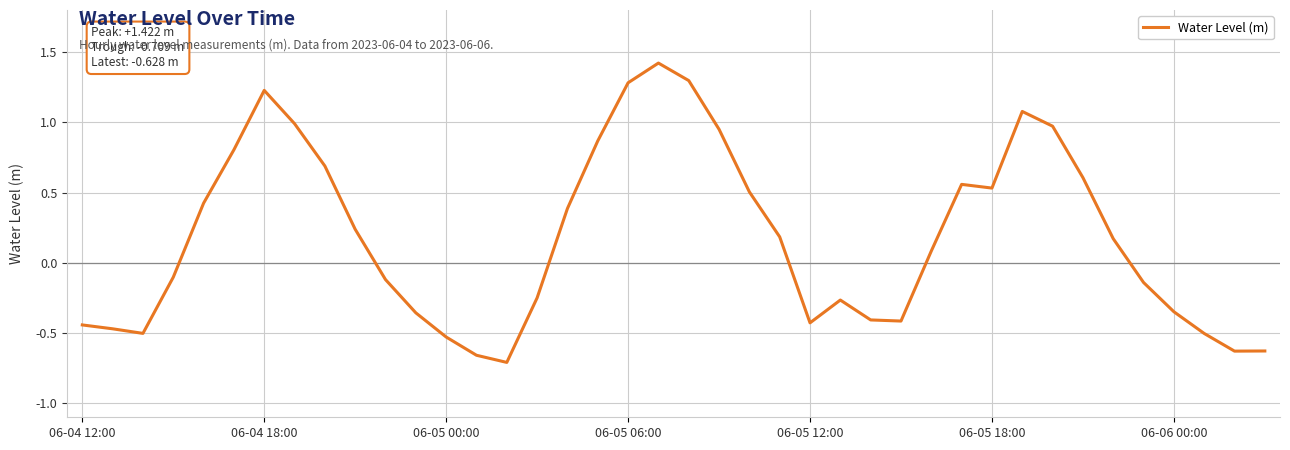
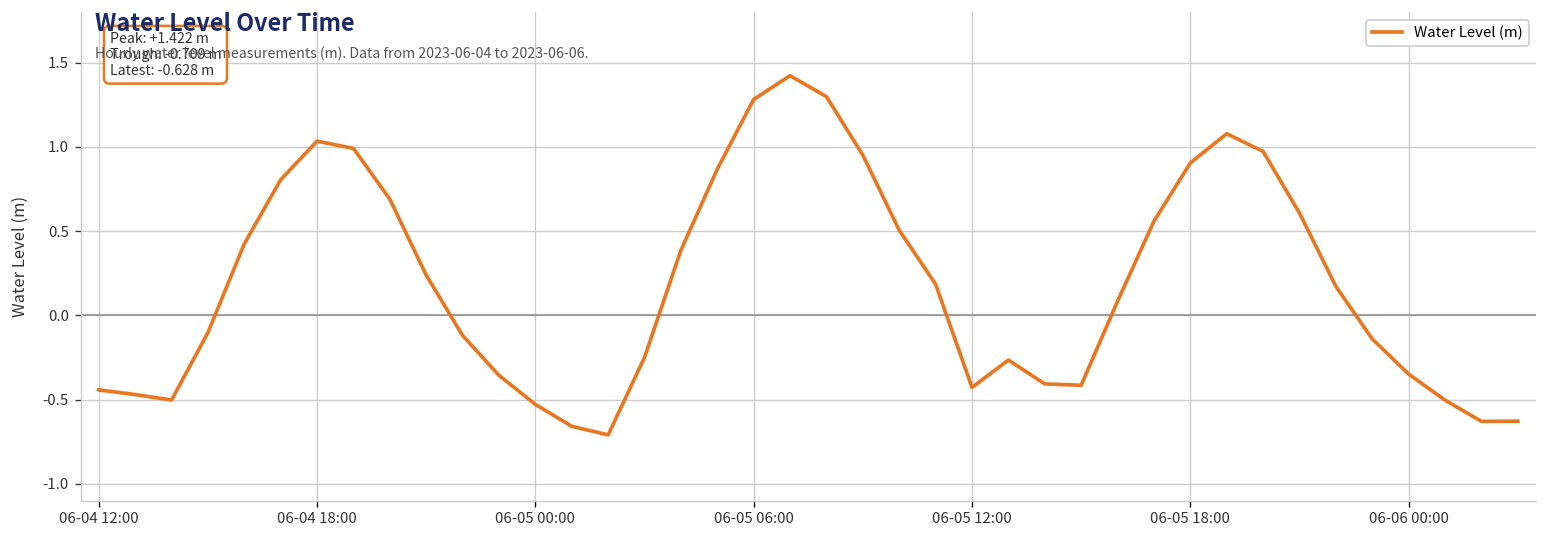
  {
    "06-04 12:00": -0.44,
-   "06-04 18:00": 1.23,
+   "06-04 18:00": 1.03,
    "06-05 00:00": -0.53,
    "06-05 06:00": 1.28,
    "06-05 12:00": -0.43,
-   "06-05 18:00": 0.53,
+   "06-05 18:00": 0.90,
    "06-06 00:00": -0.35
  }
